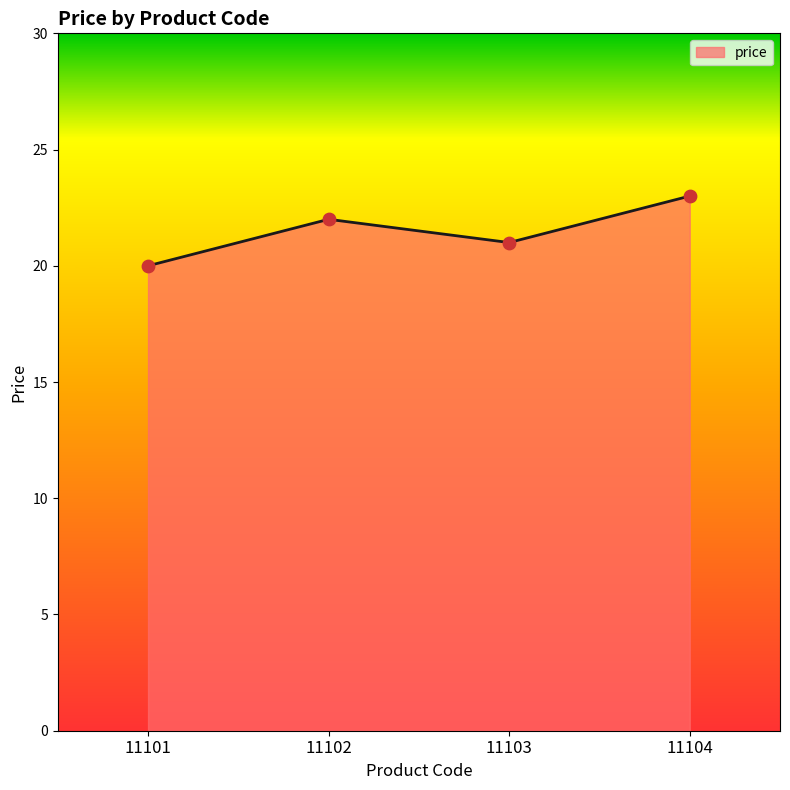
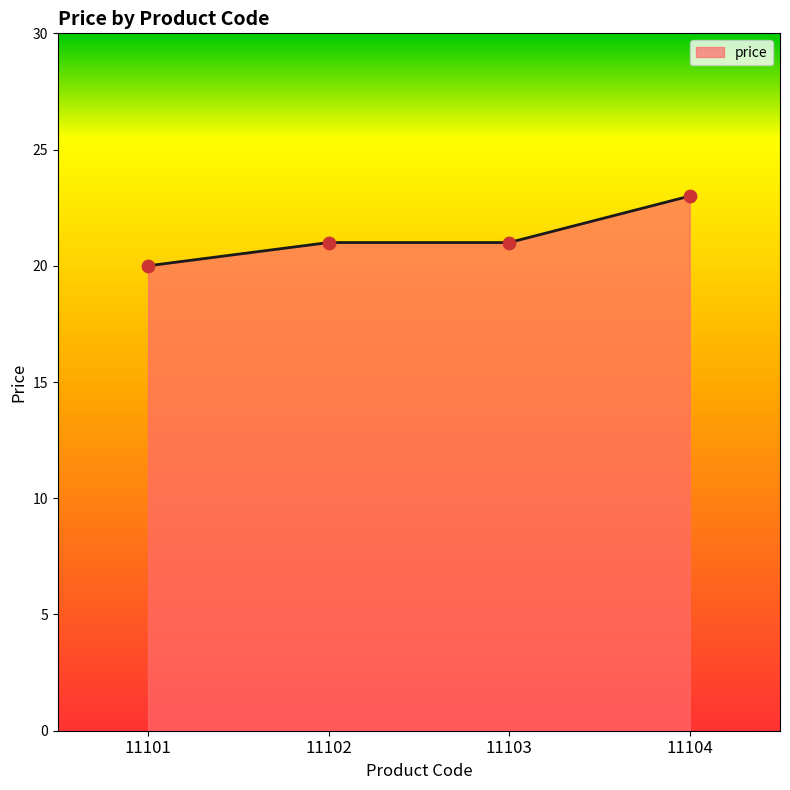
  {
    "11101": 20,
-   "11102": 22,
+   "11102": 21,
    "11103": 21,
    "11104": 23
  }
